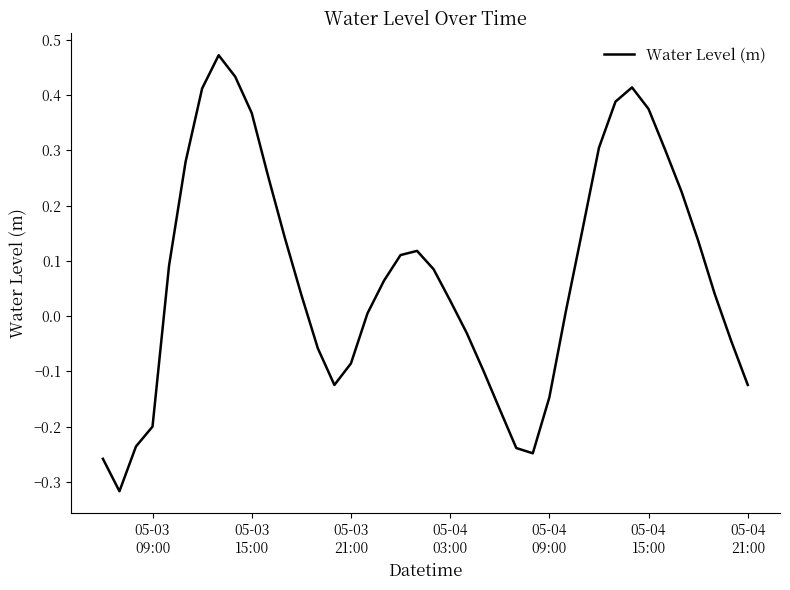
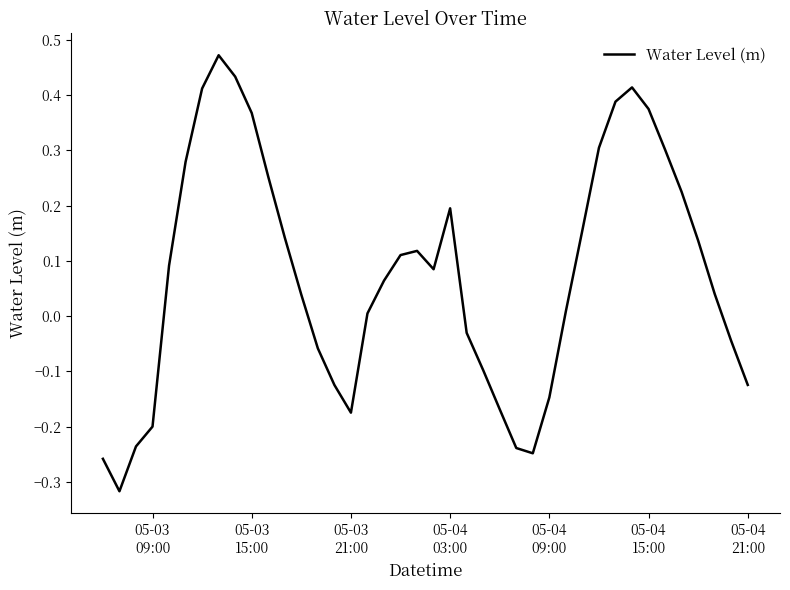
  {
    "05-03 09:00": -0.20,
    "05-03 15:00": 0.37,
-   "05-03 21:00": -0.09,
-   "05-04 03:00": 0.03,
+   "05-03 21:00": -0.17,
+   "05-04 03:00": 0.20,
    "05-04 09:00": -0.15,
    "05-04 15:00": 0.37,
    "05-04 21:00": -0.12
  }
